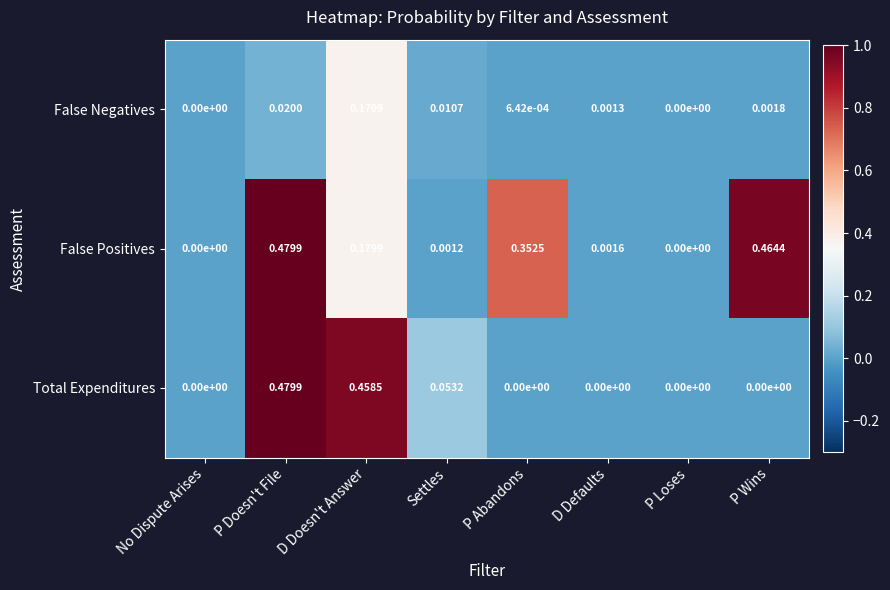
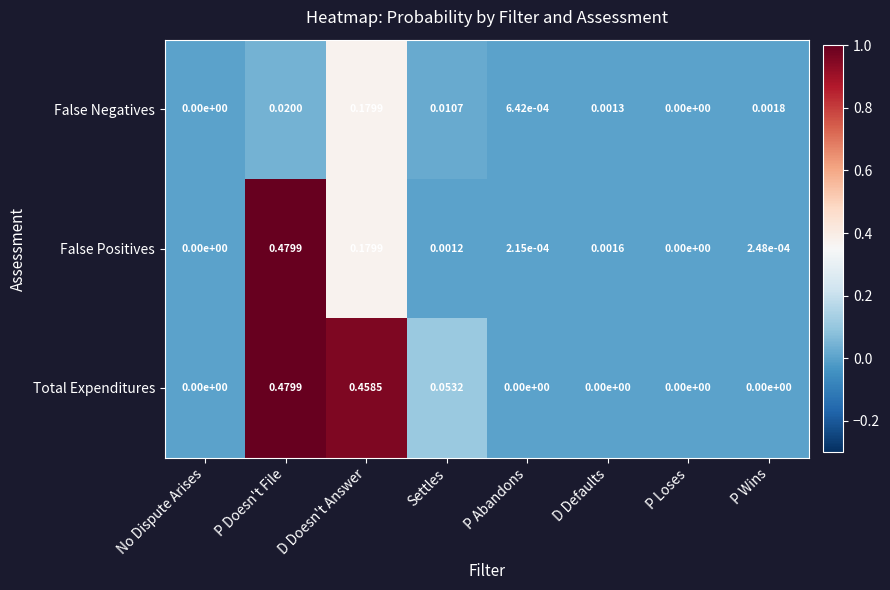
  {
    "False Negatives": {
      "No Dispute Arises": "0.00e+00",
      "P Doesn't File": "0.0200",
      "Settles": "0.0107",
      "P Abandons": "6.42e-04",
      "D Defaults": "0.0013",
      "P Loses": "0.00e+00",
      "P Wins": "0.0018"
    },
    "False Positives": {
      "No Dispute Arises": "0.00e+00",
      "P Doesn't File": "0.4799",
      "Settles": "0.0012",
-     "P Abandons": "0.3525",
+     "P Abandons": "2.15e-04",
      "D Defaults": "0.0016",
      "P Loses": "0.00e+00",
-     "P Wins": "0.4644"
+     "P Wins": "2.48e-04"
    },
    "Total Expenditures": {
      "No Dispute Arises": "0.00e+00",
      "P Doesn't File": "0.4799",
      "D Doesn't Answer": "0.4585",
      "Settles": "0.0532",
      "P Abandons": "0.00e+00",
      "D Defaults": "0.00e+00",
      "P Loses": "0.00e+00",
      "P Wins": "0.00e+00"
    }
  }
